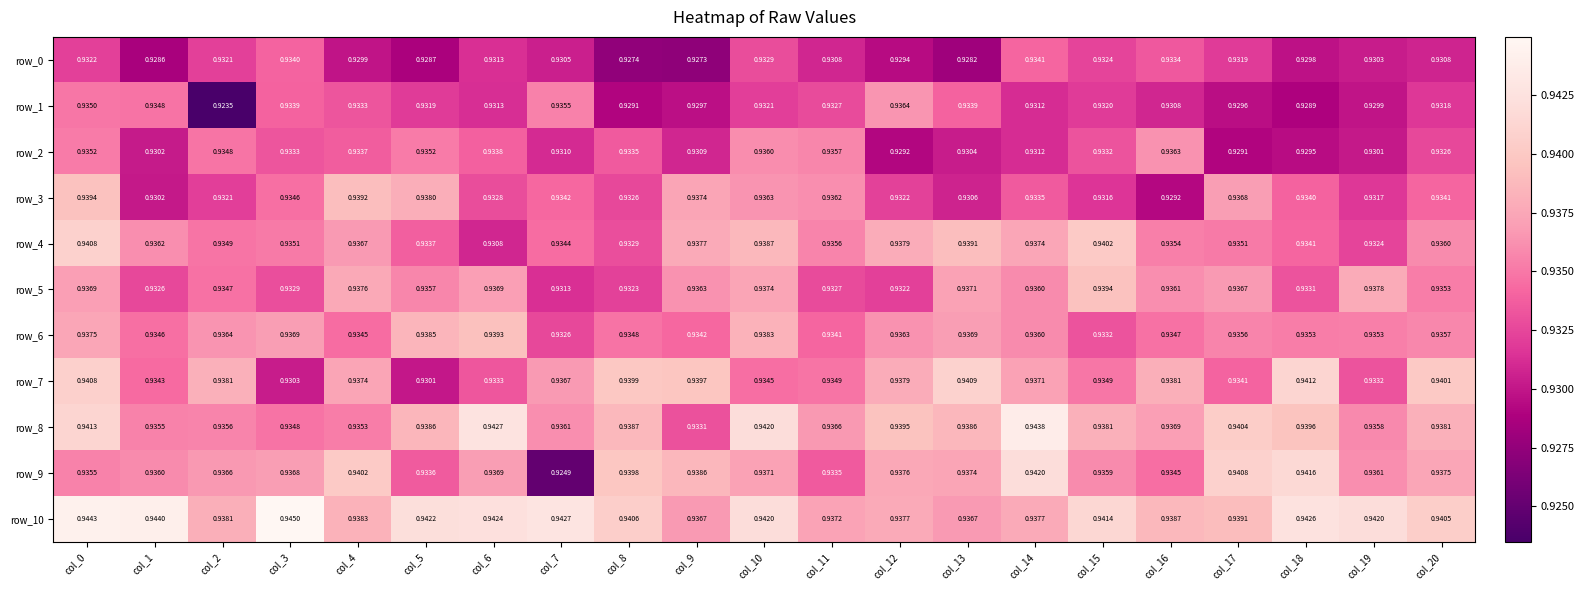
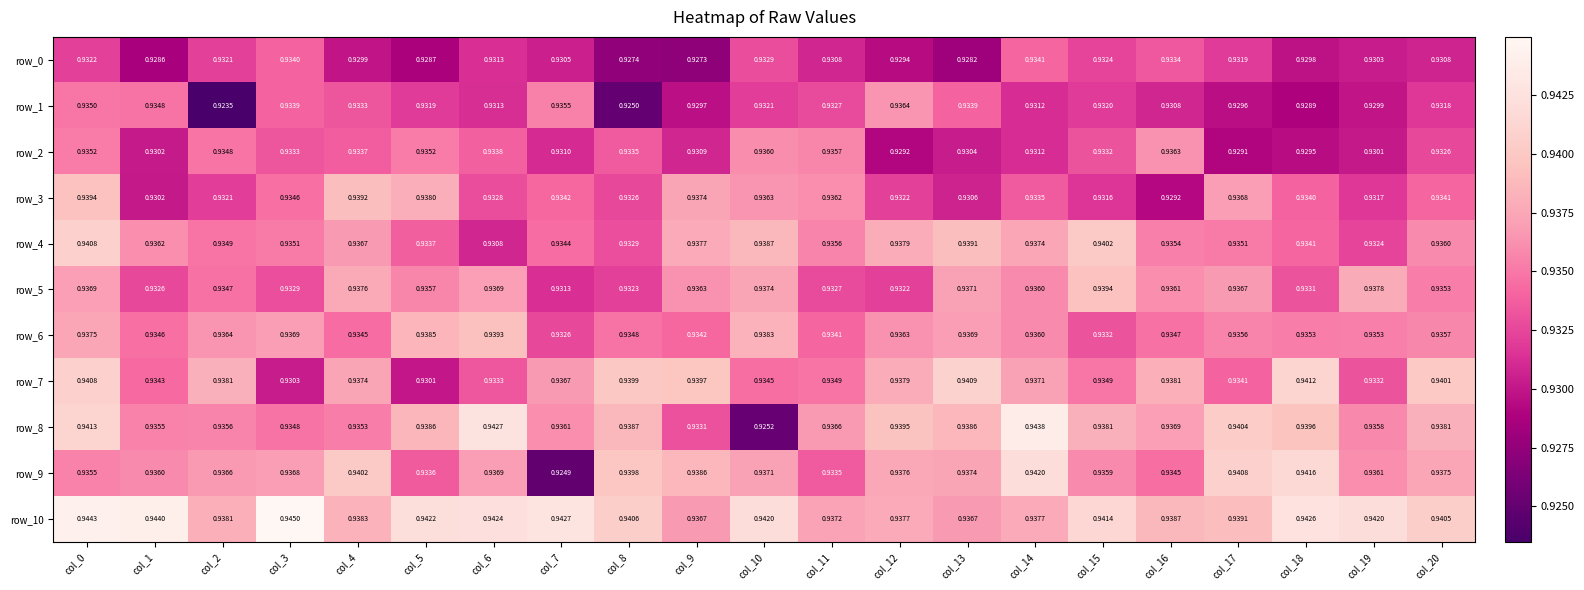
  {
    "row_1": {
      "col_0": 0.9350,
      "col_1": 0.9348,
      "col_2": 0.9235,
      "col_3": 0.9339,
      "col_4": 0.9333,
      "col_5": 0.9319,
      "col_6": 0.9313,
      "col_7": 0.9355,
-     "col_8": 0.9291,
+     "col_8": 0.9250,
      "col_9": 0.9297,
      "col_10": 0.9321,
      "col_11": 0.9327,
      "col_12": 0.9364,
      "col_13": 0.9339,
      "col_14": 0.9312,
      "col_15": 0.9320,
      "col_16": 0.9308,
      "col_17": 0.9296,
      "col_18": 0.9289,
      "col_19": 0.9299,
      "col_20": 0.9318
    },
    "row_8": {
      "col_0": 0.9413,
      "col_1": 0.9355,
      "col_2": 0.9356,
      "col_3": 0.9348,
      "col_4": 0.9353,
      "col_5": 0.9386,
      "col_6": 0.9427,
      "col_7": 0.9361,
      "col_8": 0.9387,
      "col_9": 0.9331,
-     "col_10": 0.9420,
+     "col_10": 0.9252,
      "col_11": 0.9366,
      "col_12": 0.9395,
      "col_13": 0.9386,
      "col_14": 0.9438,
      "col_15": 0.9381,
      "col_16": 0.9369,
      "col_17": 0.9404,
      "col_18": 0.9396,
      "col_19": 0.9358,
      "col_20": 0.9381
    }
  }
